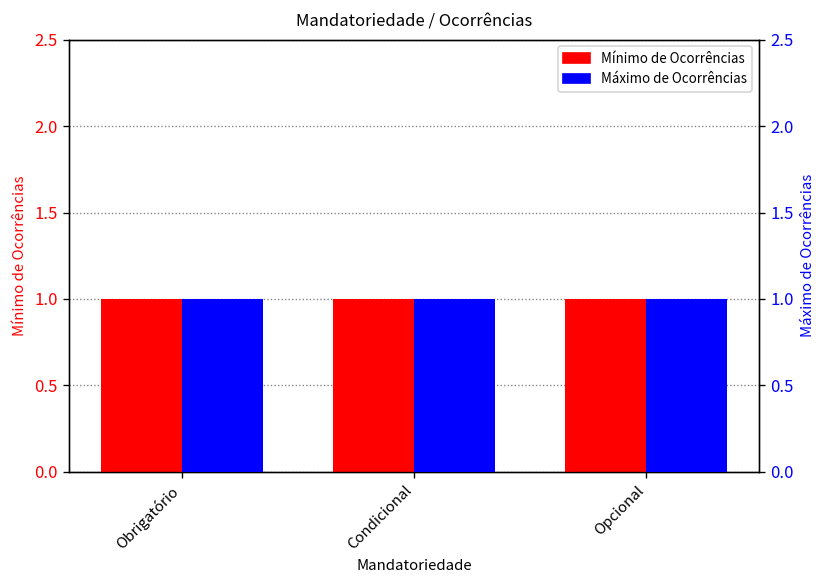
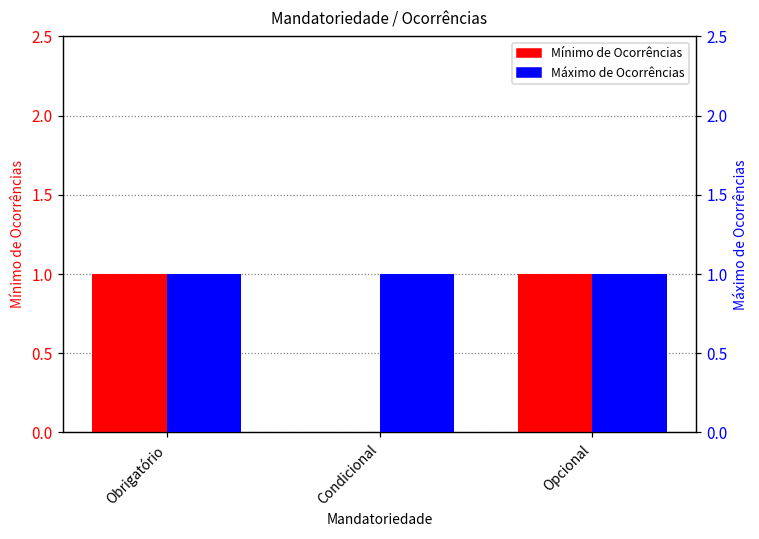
  {
    "Mínimo de Ocorrências": {
      "Obrigatório": 1,
-     "Condicional": 1,
+     "Condicional": 0,
      "Opcional": 1
    },
    "Máximo de Ocorrências": {
      "Obrigatório": 1.00,
      "Condicional": 1.00,
      "Opcional": 1.00
    }
  }
